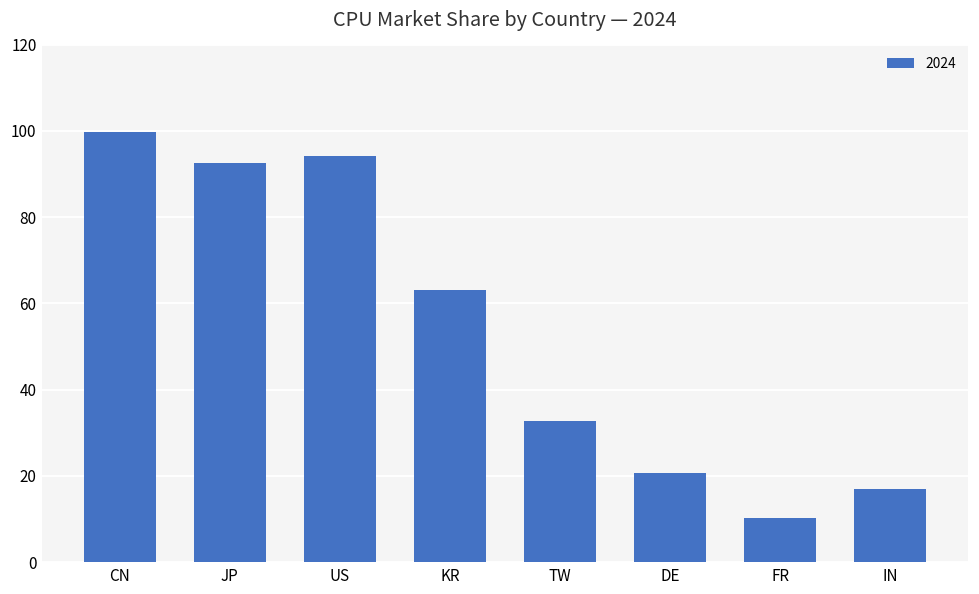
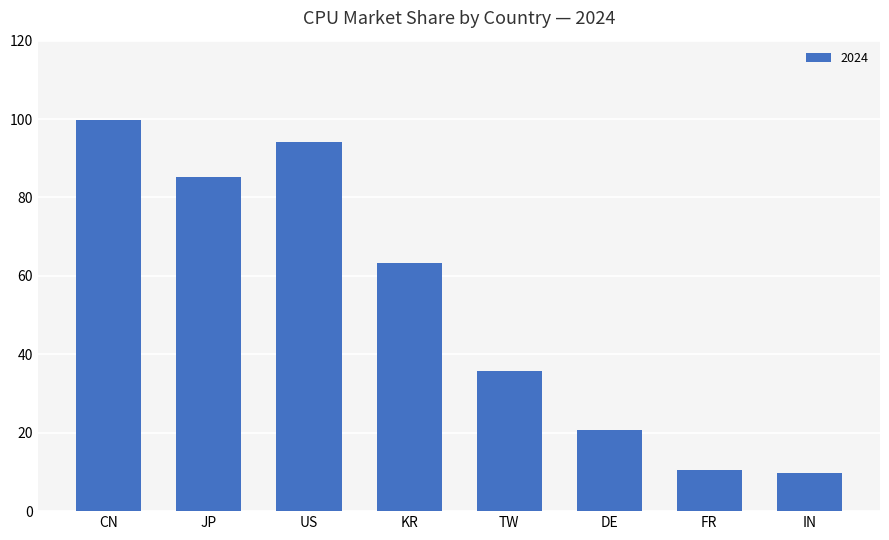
  {
    "CN": 100,
-   "JP": 93,
+   "JP": 85,
    "US": 94,
    "KR": 63,
-   "TW": 33,
+   "TW": 36,
    "DE": 21,
    "FR": 10,
-   "IN": 17
+   "IN": 10
  }
